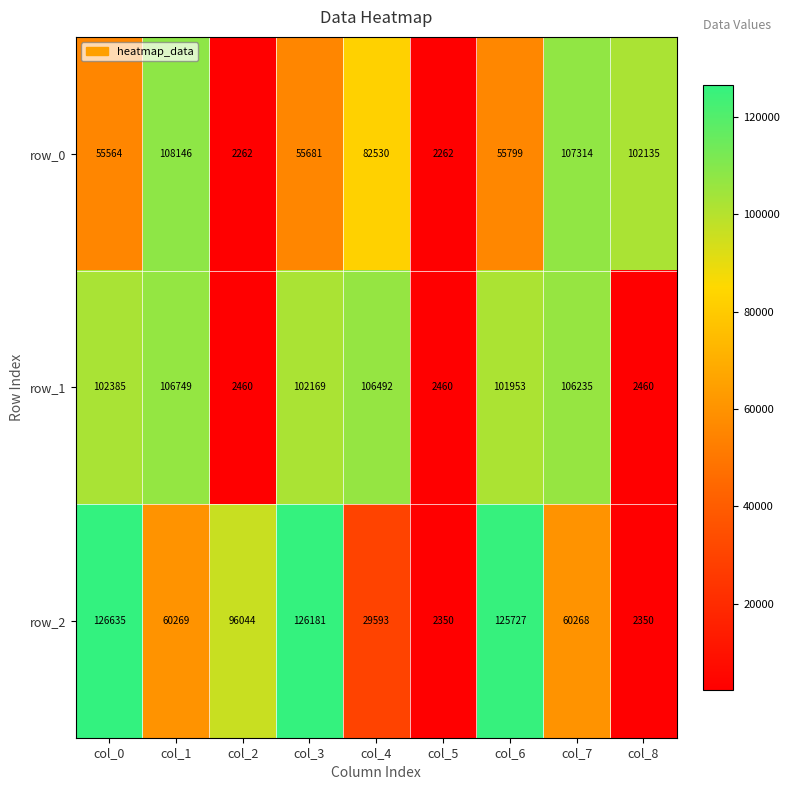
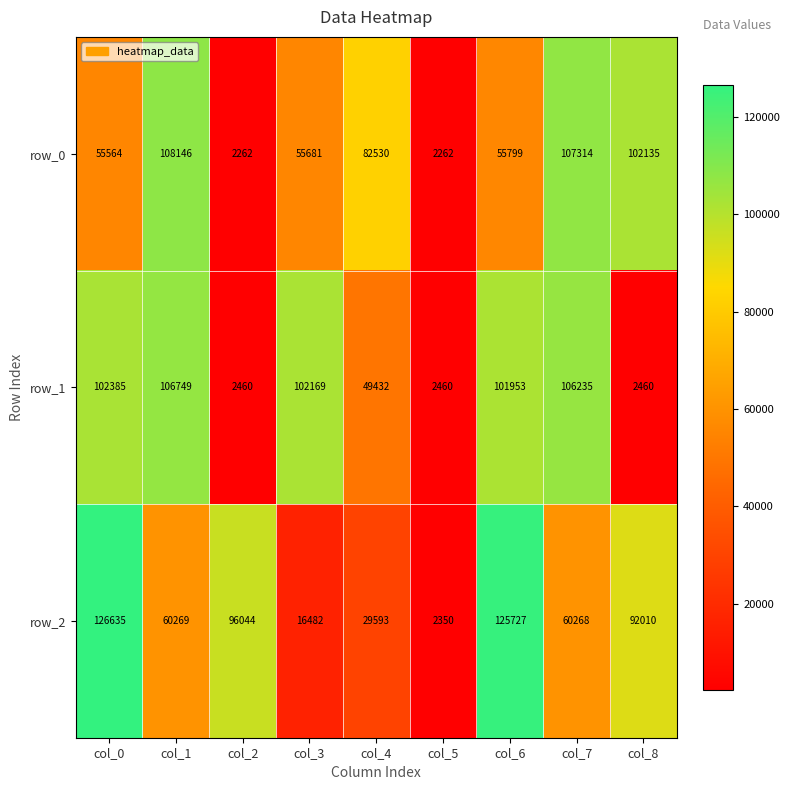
  {
    "row_0": {
      "col_0": 55564,
      "col_1": 108146,
      "col_2": 2262,
      "col_3": 55681,
      "col_4": 82530,
      "col_5": 2262,
      "col_6": 55799,
      "col_7": 107314,
      "col_8": 102135
    },
    "row_1": {
      "col_0": 102385,
      "col_1": 106749,
      "col_2": 2460,
      "col_3": 102169,
-     "col_4": 106492,
+     "col_4": 49432,
      "col_5": 2460,
      "col_6": 101953,
      "col_7": 106235,
      "col_8": 2460
    },
    "row_2": {
      "col_0": 126635,
      "col_1": 60269,
      "col_2": 96044,
-     "col_3": 126181,
+     "col_3": 16482,
      "col_4": 29593,
      "col_5": 2350,
      "col_6": 125727,
      "col_7": 60268,
-     "col_8": 2350
+     "col_8": 92010
    }
  }
